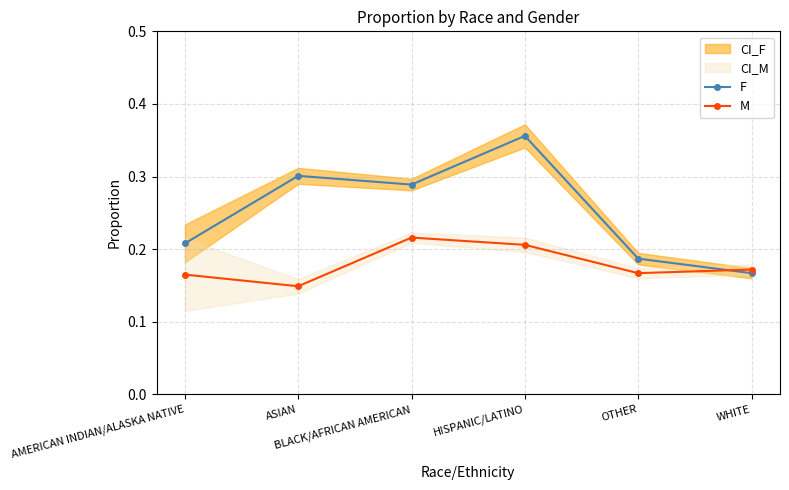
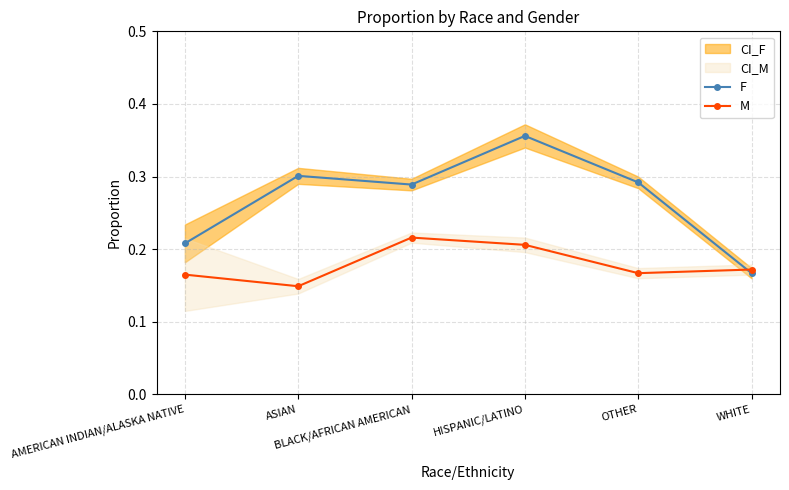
  {
    "F": {
      "AMERICAN INDIAN/ALASKA NATIVE": 0.21,
      "ASIAN": 0.30,
      "BLACK/AFRICAN AMERICAN": 0.29,
      "HISPANIC/LATINO": 0.36,
-     "OTHER": 0.19,
+     "OTHER": 0.29,
      "WHITE": 0.17
    },
    "M": {
      "AMERICAN INDIAN/ALASKA NATIVE": 0.17,
      "ASIAN": 0.15,
      "BLACK/AFRICAN AMERICAN": 0.22,
      "HISPANIC/LATINO": 0.21,
      "OTHER": 0.17
    }
  }
